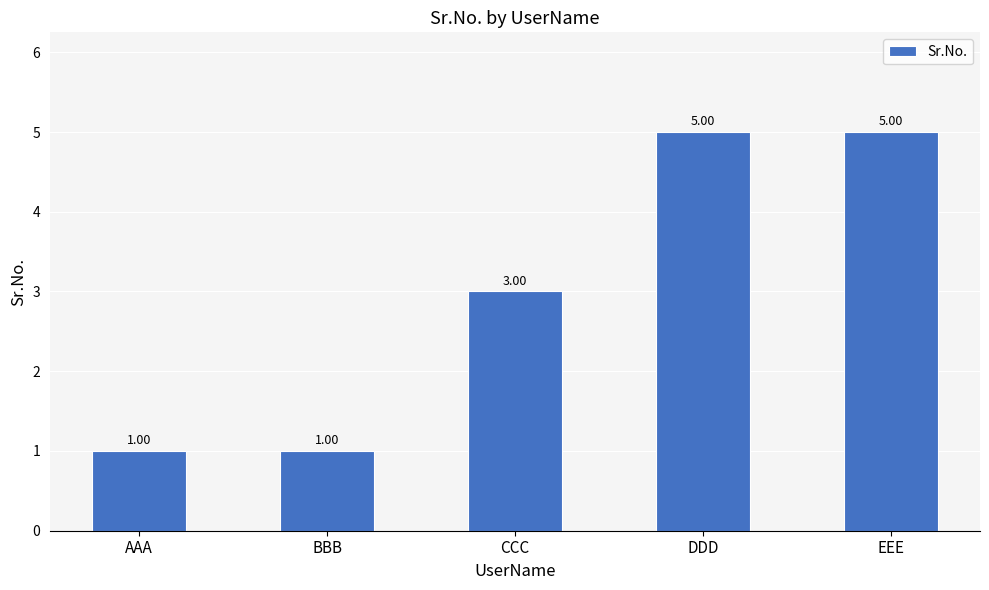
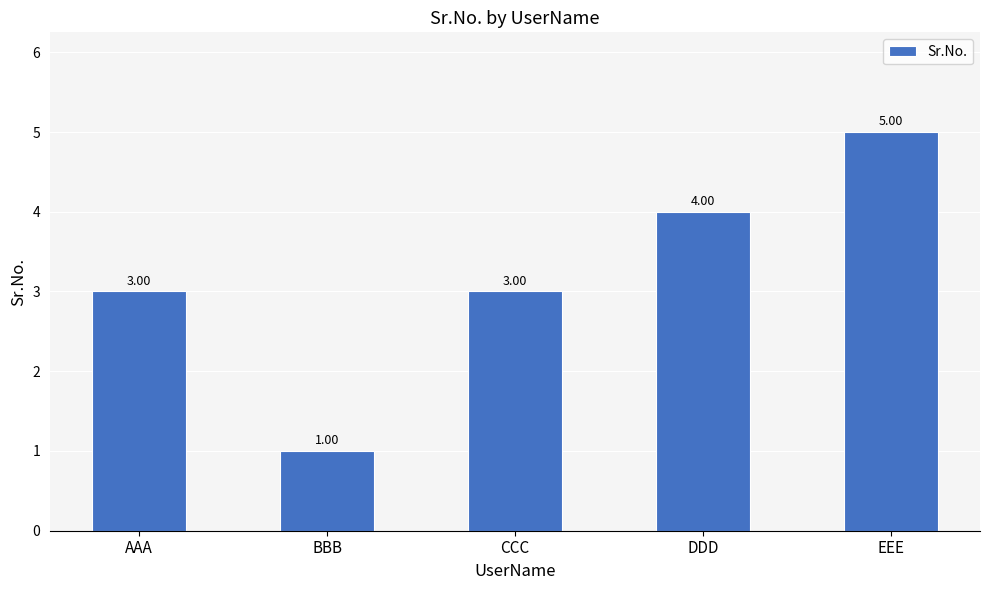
  {
-   "AAA": 1.00,
+   "AAA": 3.00,
    "BBB": 1.00,
    "CCC": 3.00,
-   "DDD": 5.00,
+   "DDD": 4.00,
    "EEE": 5.00
  }
